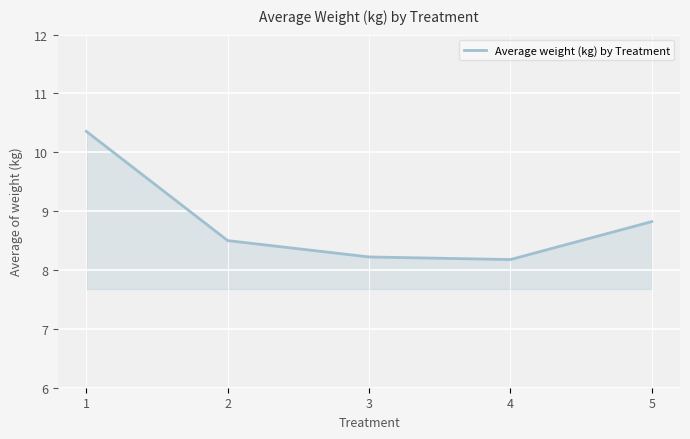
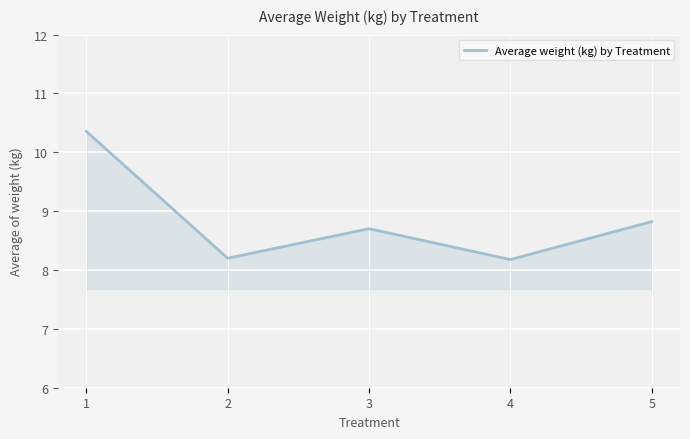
  {
    "1": 10.4,
-   "2": 8.5,
-   "3": 8.2,
+   "2": 8.2,
+   "3": 8.7,
    "4": 8.2,
    "5": 8.8
  }
